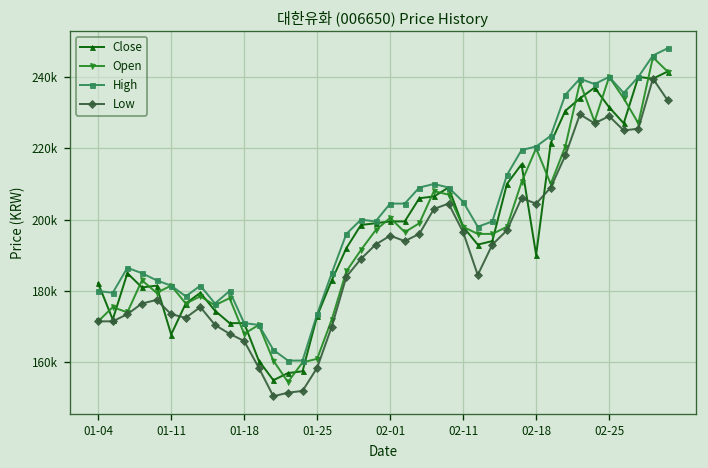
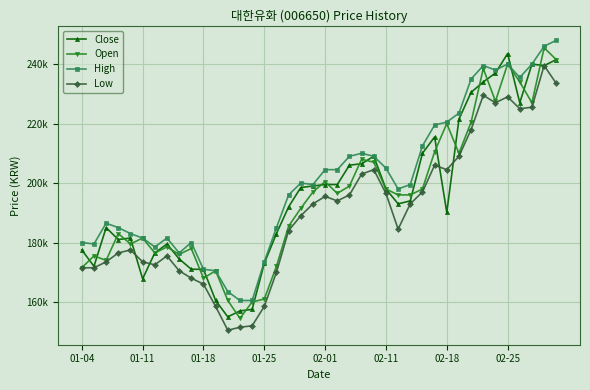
  {
    "Close": {
-     "01-04": 182000,
+     "01-04": 178000,
      "01-11": 168000,
      "02-01": 200000,
      "02-18": 190000,
-     "02-25": 232000
+     "02-25": 244000
    }
  }
